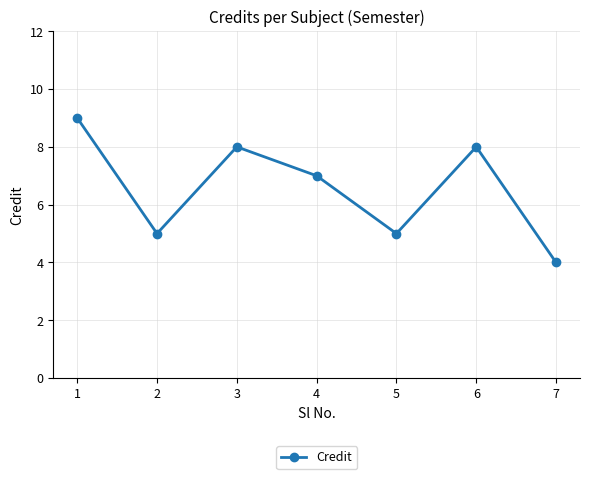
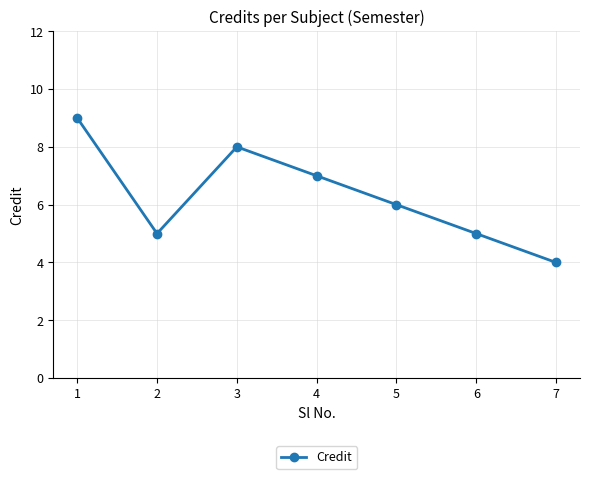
  {
    "1": 9,
    "2": 5,
    "3": 8,
    "4": 7,
-   "5": 5,
-   "6": 8,
+   "5": 6,
+   "6": 5,
    "7": 4
  }
